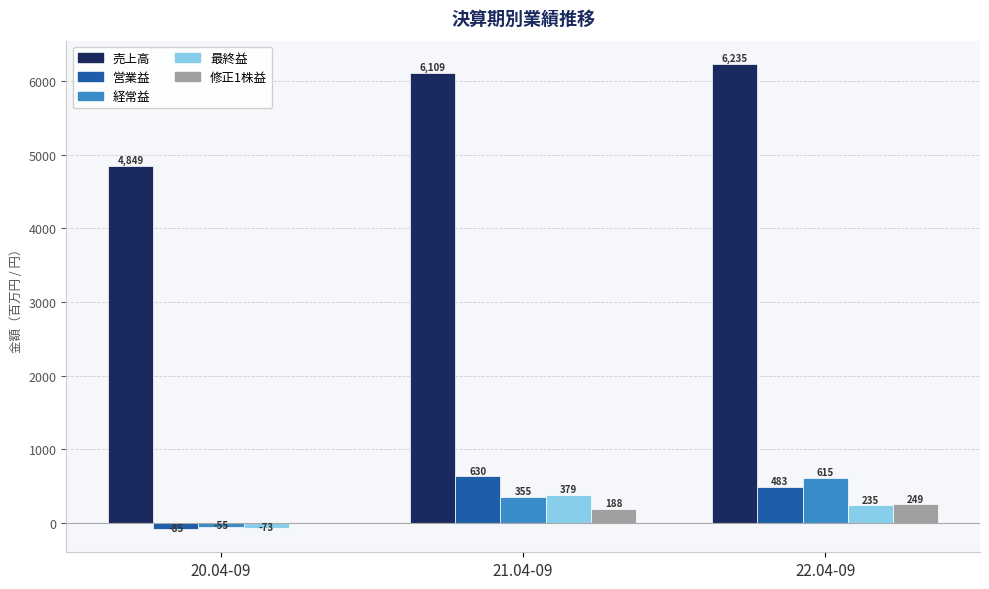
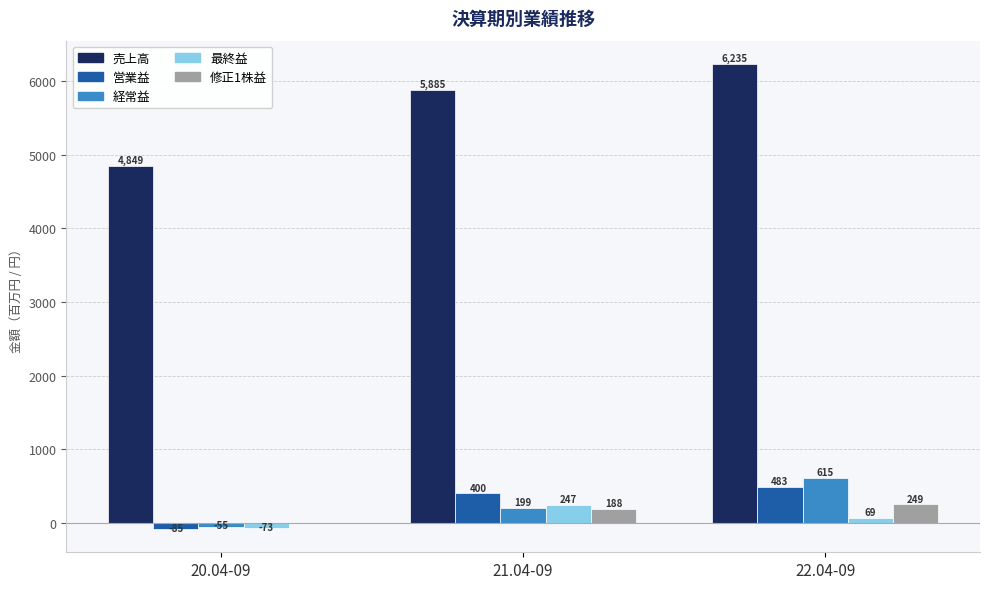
  {
    "売上高": {
      "20.04-09": "4,849",
-     "21.04-09": "6,109",
+     "21.04-09": "5,885",
      "22.04-09": "6,235"
    },
    "営業益": {
      "20.04-09": "-85",
-     "21.04-09": "630",
+     "21.04-09": "400",
      "22.04-09": "483"
    },
    "経常益": {
      "20.04-09": "-55",
-     "21.04-09": "355",
+     "21.04-09": "199",
      "22.04-09": "615"
    },
    "最終益": {
      "20.04-09": "-73",
-     "21.04-09": "379",
-     "22.04-09": "235"
+     "21.04-09": "247",
+     "22.04-09": "69"
    },
    "修正1株益": {
      "21.04-09": "188",
      "22.04-09": "249"
    }
  }
